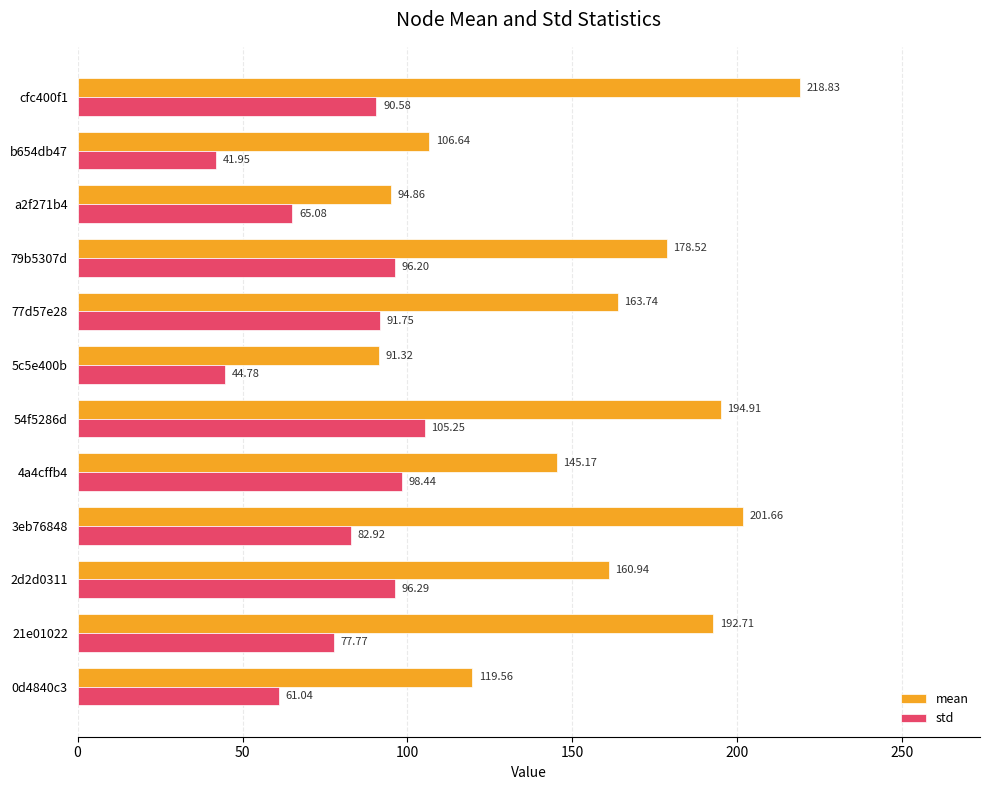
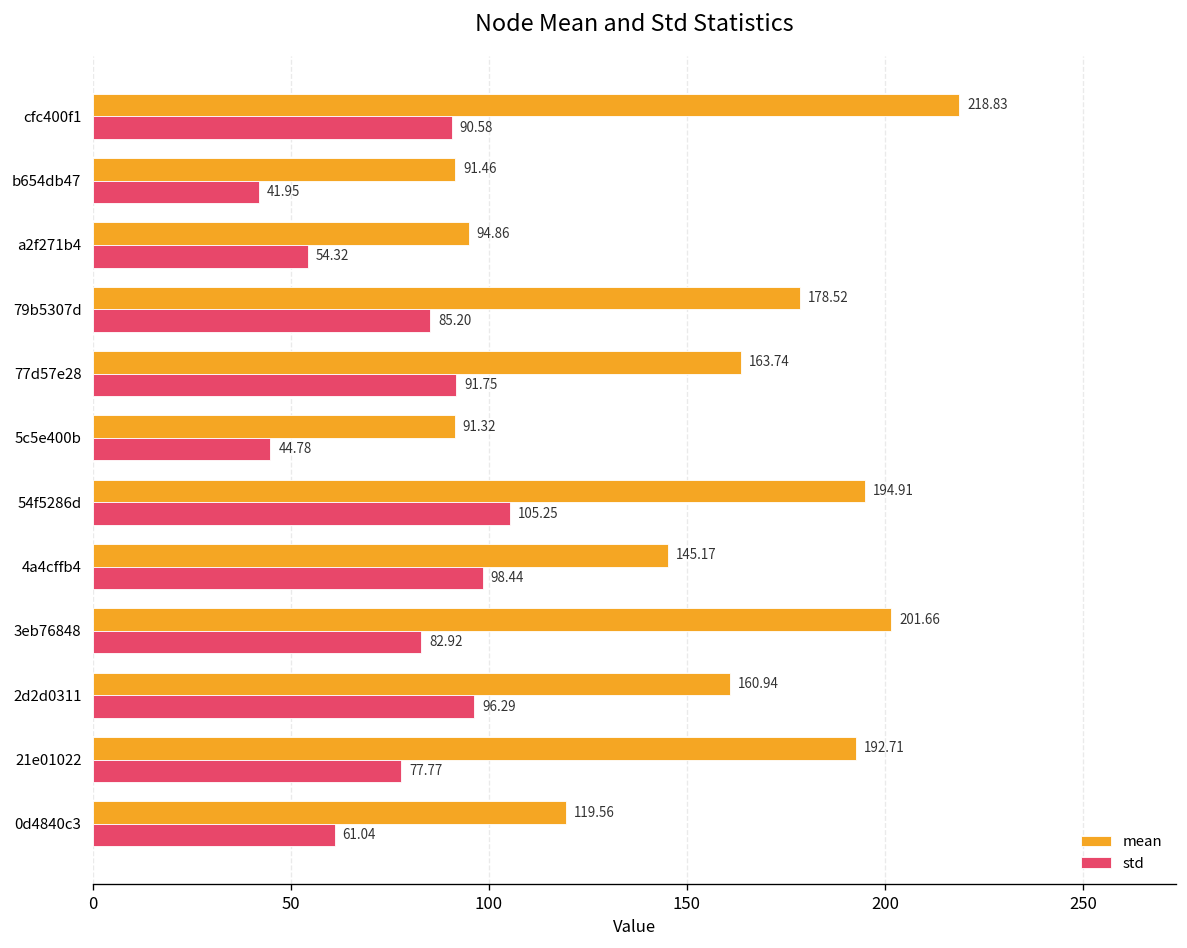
  {
    "mean": {
      "cfc400f1": 218.83,
-     "b654db47": 106.64,
+     "b654db47": 91.46,
      "a2f271b4": 94.86,
      "79b5307d": 178.52,
      "77d57e28": 163.74,
      "5c5e400b": 91.32,
      "54f5286d": 194.91,
      "4a4cffb4": 145.17,
      "3eb76848": 201.66,
      "2d2d0311": 160.94,
      "21e01022": 192.71,
      "0d4840c3": 119.56
    },
    "std": {
      "cfc400f1": 90.58,
      "b654db47": 41.95,
-     "a2f271b4": 65.08,
-     "79b5307d": 96.20,
+     "a2f271b4": 54.32,
+     "79b5307d": 85.20,
      "77d57e28": 91.75,
      "5c5e400b": 44.78,
      "54f5286d": 105.25,
      "4a4cffb4": 98.44,
      "3eb76848": 82.92,
      "2d2d0311": 96.29,
      "21e01022": 77.77,
      "0d4840c3": 61.04
    }
  }
